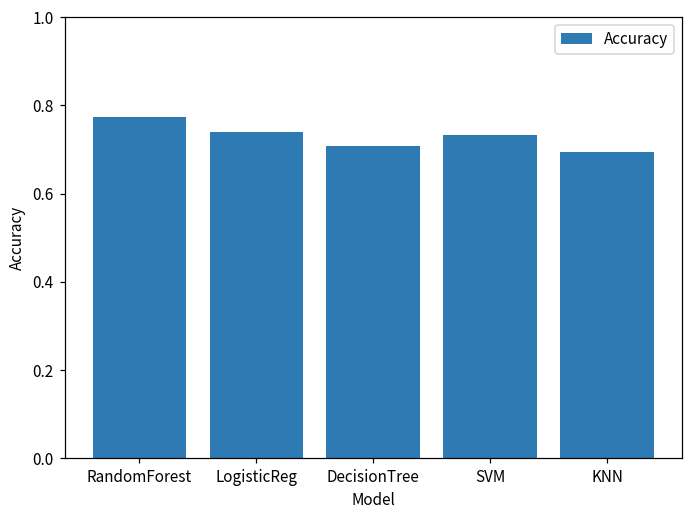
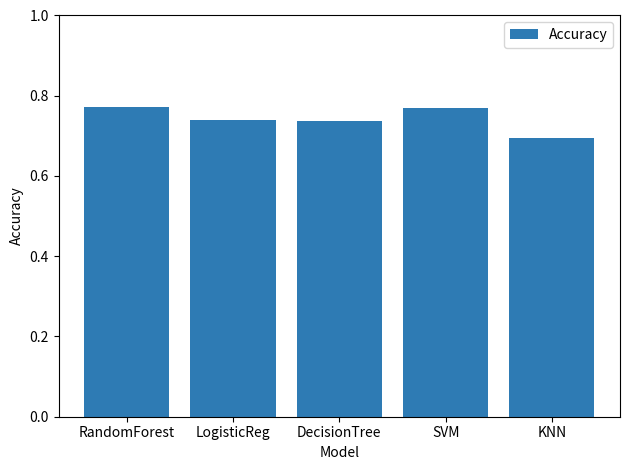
  {
    "RandomForest": 0.77,
    "LogisticReg": 0.74,
-   "DecisionTree": 0.71,
-   "SVM": 0.73,
+   "DecisionTree": 0.74,
+   "SVM": 0.77,
    "KNN": 0.69
  }
